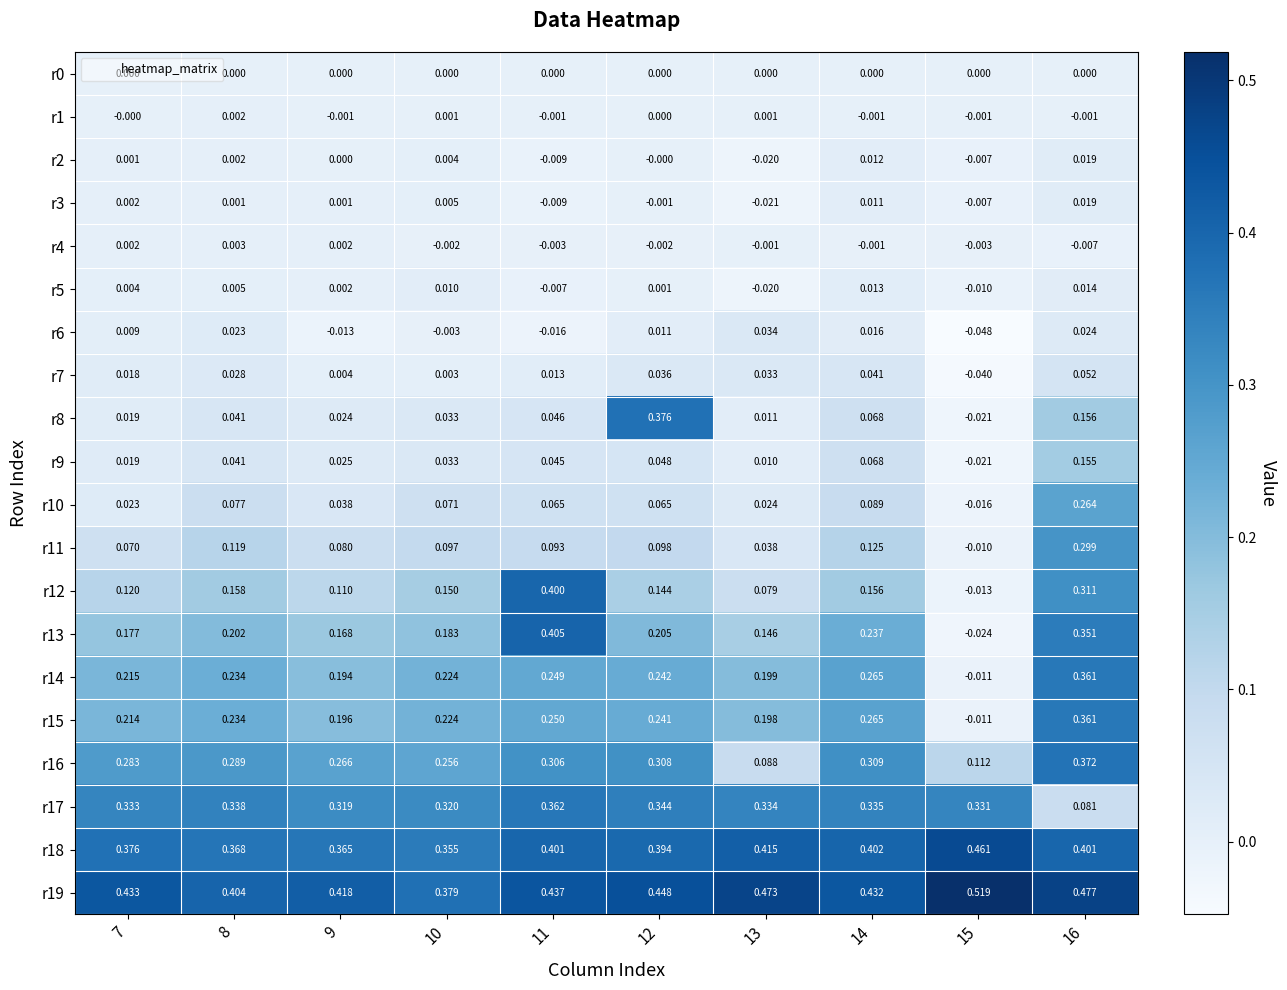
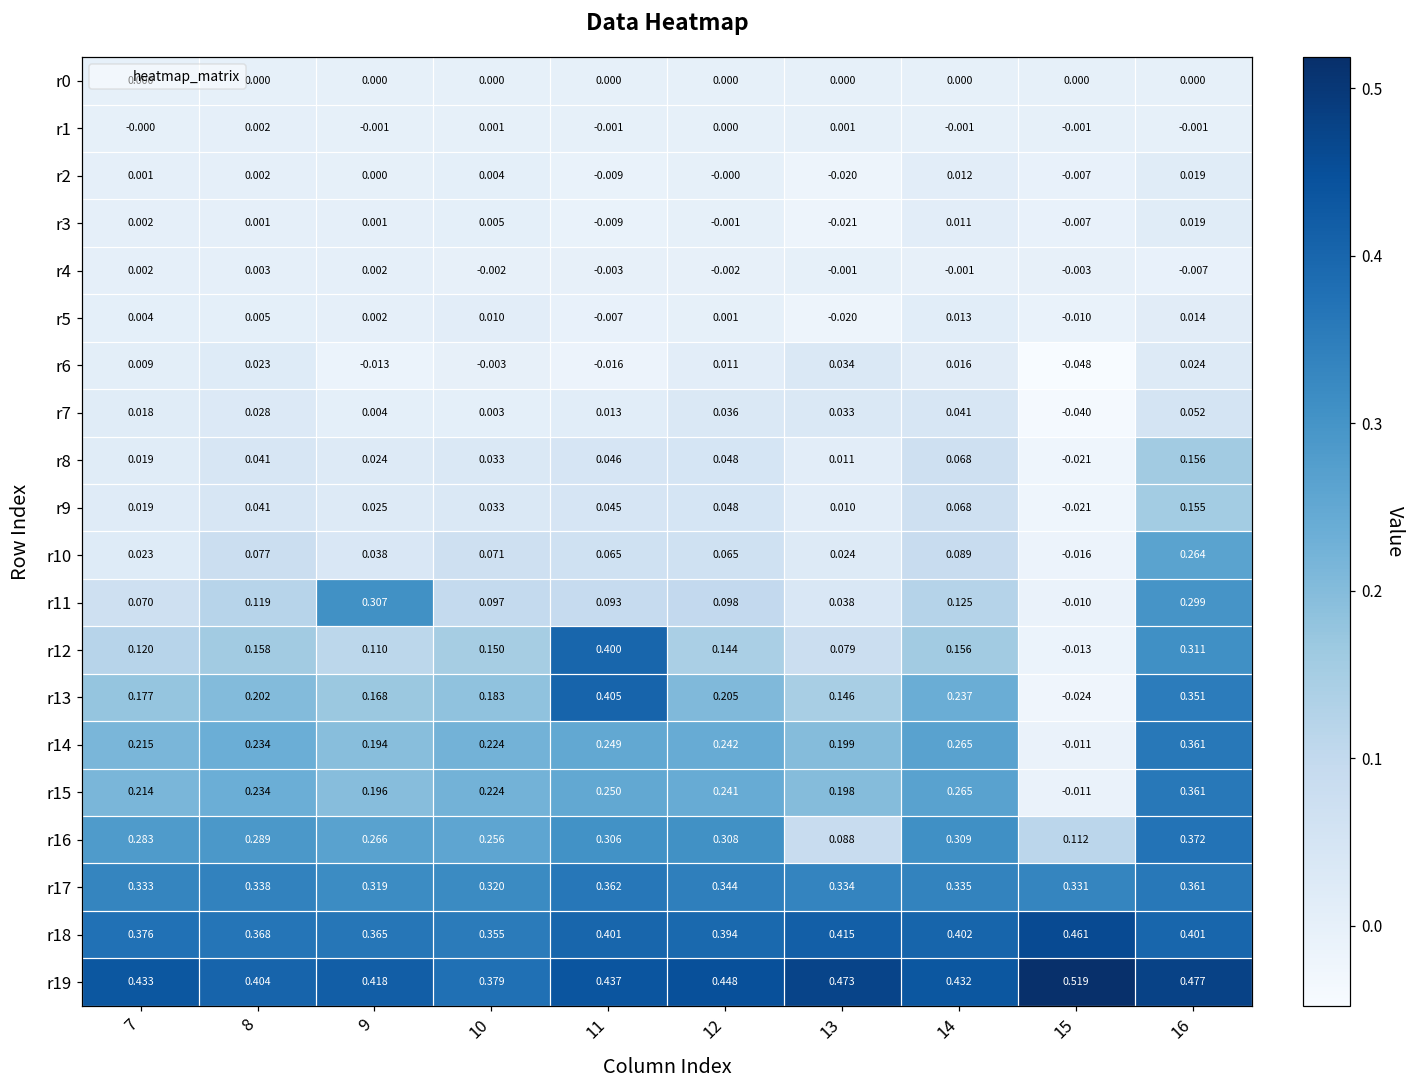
  {
    "r0": {
      "9": 0.000,
      "10": 0.000,
      "11": 0.000,
      "12": 0.000,
      "13": 0.000,
      "14": 0.000,
      "15": 0.000,
      "16": 0.000
    },
    "r1": {
      "7": -0.000,
      "8": 0.002,
      "9": -0.001,
      "10": 0.001,
      "11": -0.001,
      "12": 0.000,
      "13": 0.001,
      "14": -0.001,
      "15": -0.001,
      "16": -0.001
    },
    "r2": {
      "7": 0.001,
      "8": 0.002,
      "9": 0.000,
      "10": 0.004,
      "11": -0.009,
      "12": -0.000,
      "13": -0.020,
      "14": 0.012,
      "15": -0.007,
      "16": 0.019
    },
    "r3": {
      "7": 0.002,
      "8": 0.001,
      "9": 0.001,
      "10": 0.005,
      "11": -0.009,
      "12": -0.001,
      "13": -0.021,
      "14": 0.011,
      "15": -0.007,
      "16": 0.019
    },
    "r4": {
      "7": 0.002,
      "8": 0.003,
      "9": 0.002,
      "10": -0.002,
      "11": -0.003,
      "12": -0.002,
      "13": -0.001,
      "14": -0.001,
      "15": -0.003,
      "16": -0.007
    },
    "r5": {
      "7": 0.004,
      "8": 0.005,
      "9": 0.002,
      "10": 0.010,
      "11": -0.007,
      "12": 0.001,
      "13": -0.020,
      "14": 0.013,
      "15": -0.010,
      "16": 0.014
    },
    "r6": {
      "7": 0.009,
      "8": 0.023,
      "9": -0.013,
      "10": -0.003,
      "11": -0.016,
      "12": 0.011,
      "13": 0.034,
      "14": 0.016,
      "15": -0.048,
      "16": 0.024
    },
    "r7": {
      "7": 0.018,
      "8": 0.028,
      "9": 0.004,
      "10": 0.003,
      "11": 0.013,
      "12": 0.036,
      "13": 0.033,
      "14": 0.041,
      "15": -0.040,
      "16": 0.052
    },
    "r8": {
      "7": 0.019,
      "8": 0.041,
      "9": 0.024,
      "10": 0.033,
      "11": 0.046,
-     "12": 0.376,
+     "12": 0.048,
      "13": 0.011,
      "14": 0.068,
      "15": -0.021,
      "16": 0.156
    },
    "r9": {
      "7": 0.019,
      "8": 0.041,
      "9": 0.025,
      "10": 0.033,
      "11": 0.045,
      "12": 0.048,
      "13": 0.010,
      "14": 0.068,
      "15": -0.021,
      "16": 0.155
    },
    "r10": {
      "7": 0.023,
      "8": 0.077,
      "9": 0.038,
      "10": 0.071,
      "11": 0.065,
      "12": 0.065,
      "13": 0.024,
      "14": 0.089,
      "15": -0.016,
      "16": 0.264
    },
    "r11": {
      "7": 0.070,
      "8": 0.119,
-     "9": 0.080,
+     "9": 0.307,
      "10": 0.097,
      "11": 0.093,
      "12": 0.098,
      "13": 0.038,
      "14": 0.125,
      "15": -0.010,
      "16": 0.299
    },
    "r12": {
      "7": 0.120,
      "8": 0.158,
      "9": 0.110,
      "10": 0.150,
      "11": 0.400,
      "12": 0.144,
      "13": 0.079,
      "14": 0.156,
      "15": -0.013,
      "16": 0.311
    },
    "r13": {
      "7": 0.177,
      "8": 0.202,
      "9": 0.168,
      "10": 0.183,
      "11": 0.405,
      "12": 0.205,
      "13": 0.146,
      "14": 0.237,
      "15": -0.024,
      "16": 0.351
    },
    "r14": {
      "7": 0.215,
      "8": 0.234,
      "9": 0.194,
      "10": 0.224,
      "11": 0.249,
      "12": 0.242,
      "13": 0.199,
      "14": 0.265,
      "15": -0.011,
      "16": 0.361
    },
    "r15": {
      "7": 0.214,
      "8": 0.234,
      "9": 0.196,
      "10": 0.224,
      "11": 0.250,
      "12": 0.241,
      "13": 0.198,
      "14": 0.265,
      "15": -0.011,
      "16": 0.361
    },
    "r16": {
      "7": 0.283,
      "8": 0.289,
      "9": 0.266,
      "10": 0.256,
      "11": 0.306,
      "12": 0.308,
      "13": 0.088,
      "14": 0.309,
      "15": 0.112,
      "16": 0.372
    },
    "r17": {
      "7": 0.333,
      "8": 0.338,
      "9": 0.319,
      "10": 0.320,
      "11": 0.362,
      "12": 0.344,
      "13": 0.334,
      "14": 0.335,
      "15": 0.331,
-     "16": 0.081
+     "16": 0.361
    },
    "r18": {
      "7": 0.376,
      "8": 0.368,
      "9": 0.365,
      "10": 0.355,
      "11": 0.401,
      "12": 0.394,
      "13": 0.415,
      "14": 0.402,
      "15": 0.461,
      "16": 0.401
    },
    "r19": {
      "7": 0.433,
      "8": 0.404,
      "9": 0.418,
      "10": 0.379,
      "11": 0.437,
      "12": 0.448,
      "13": 0.473,
      "14": 0.432,
      "15": 0.519,
      "16": 0.477
    }
  }
